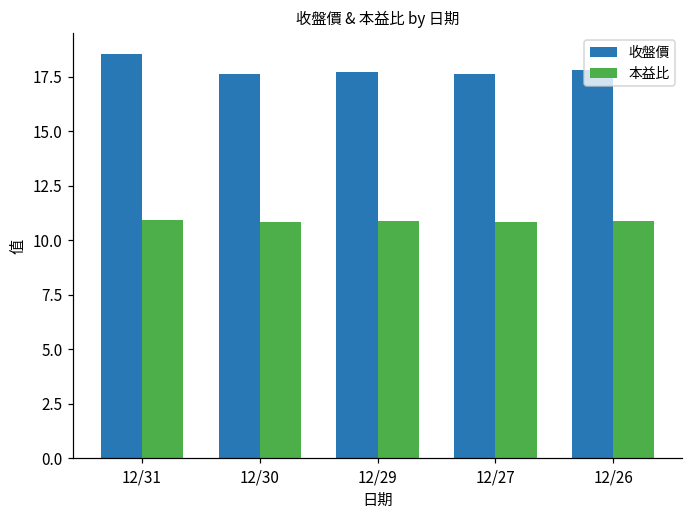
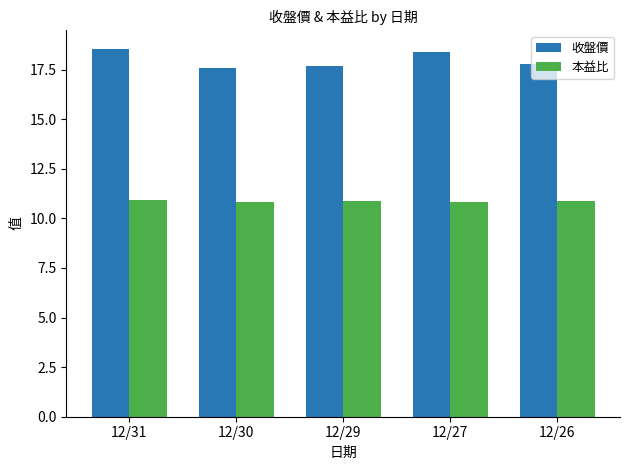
  {
    "收盤價": {
      "12/31": 18.6,
      "12/30": 17.6,
      "12/29": 17.7,
-     "12/27": 17.6
+     "12/27": 18.4
    },
    "本益比": {
      "12/31": 10.9,
      "12/30": 10.8,
      "12/29": 10.9,
      "12/27": 10.8,
      "12/26": 10.9
    }
  }
